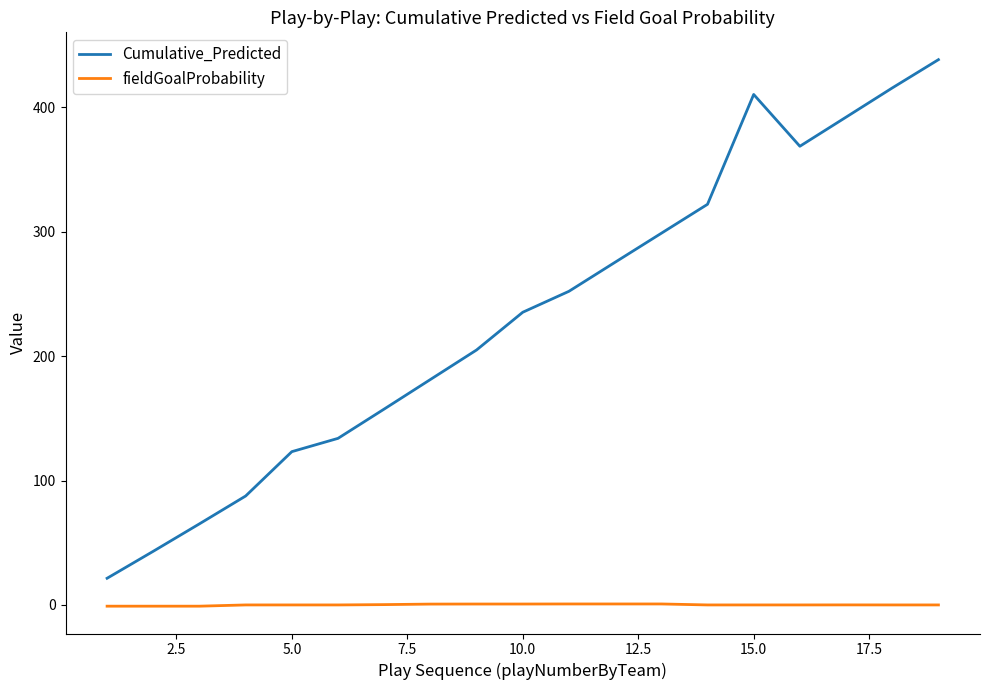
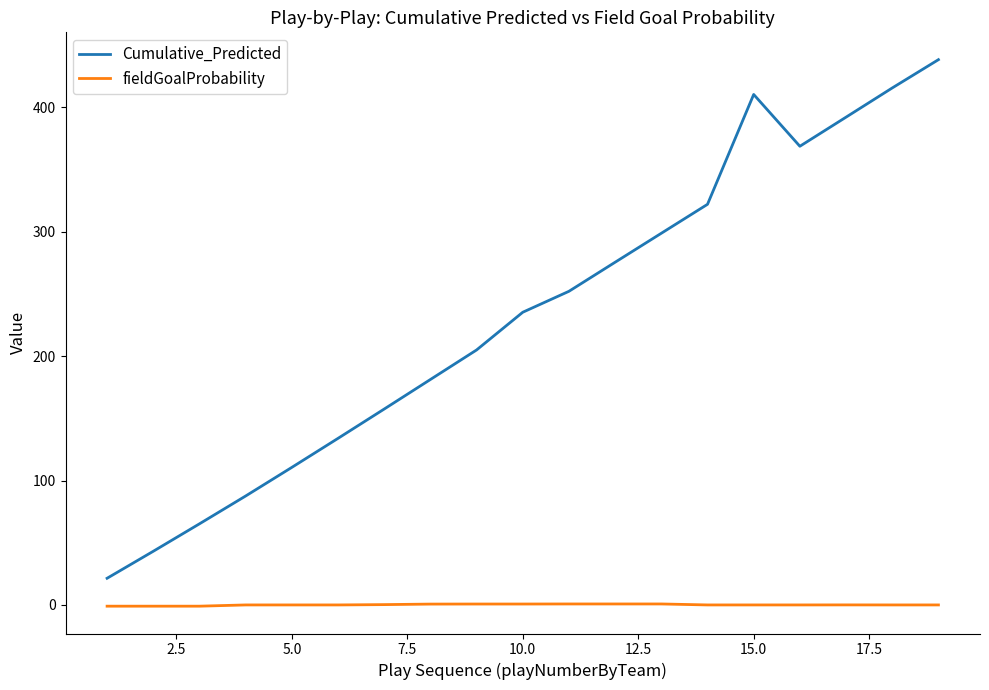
  {
    "Cumulative_Predicted": {
-     "5.0": 123,
+     "5.0": 111,
      "10.0": 235,
      "15.0": 410
    },
    "fieldGoalProbability": {
      "5.0": 0,
      "10.0": 1,
      "15.0": 0
    }
  }
